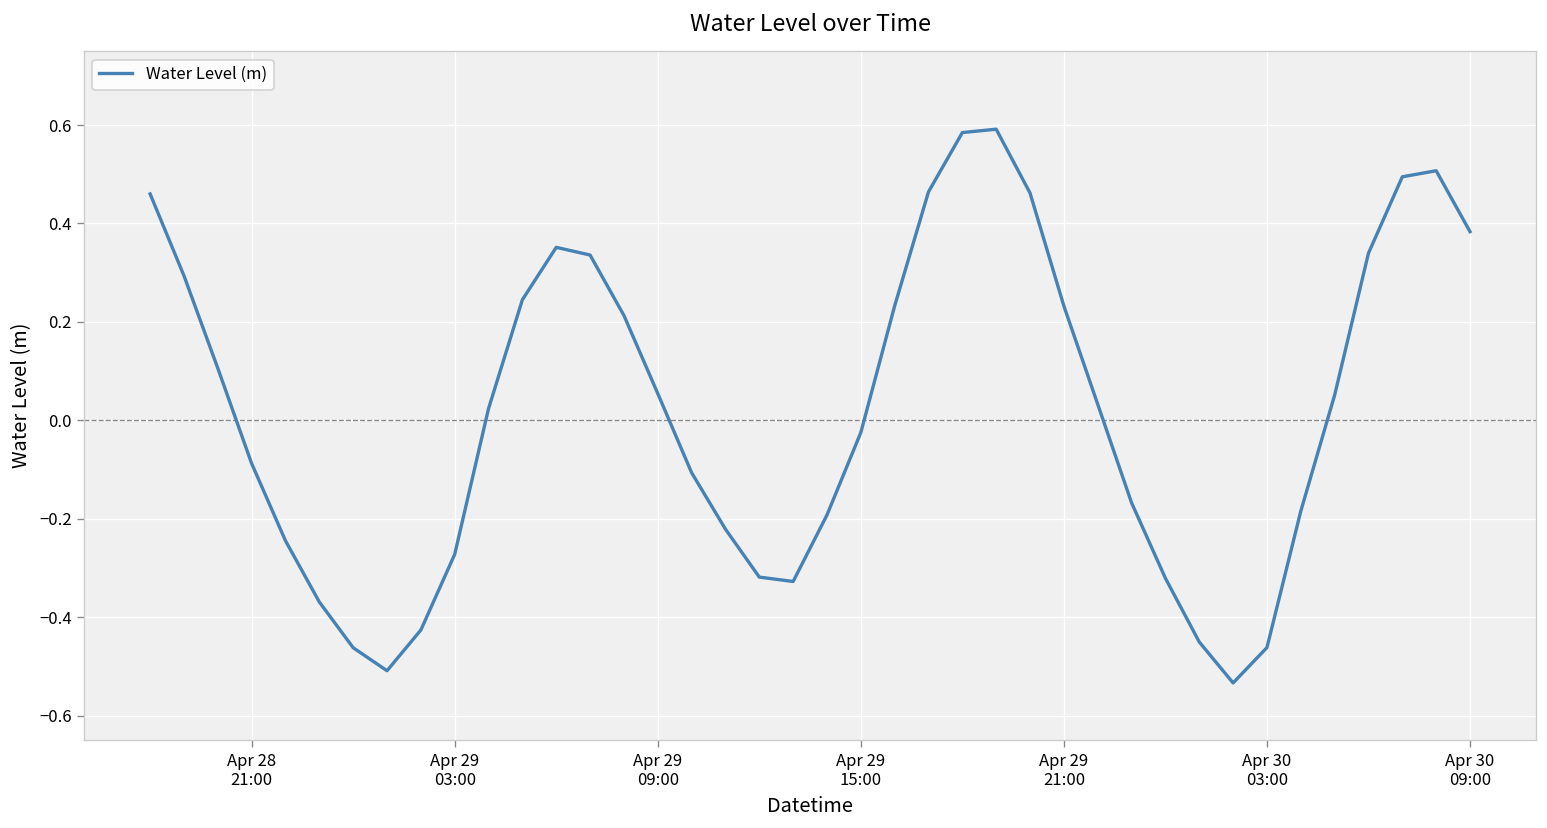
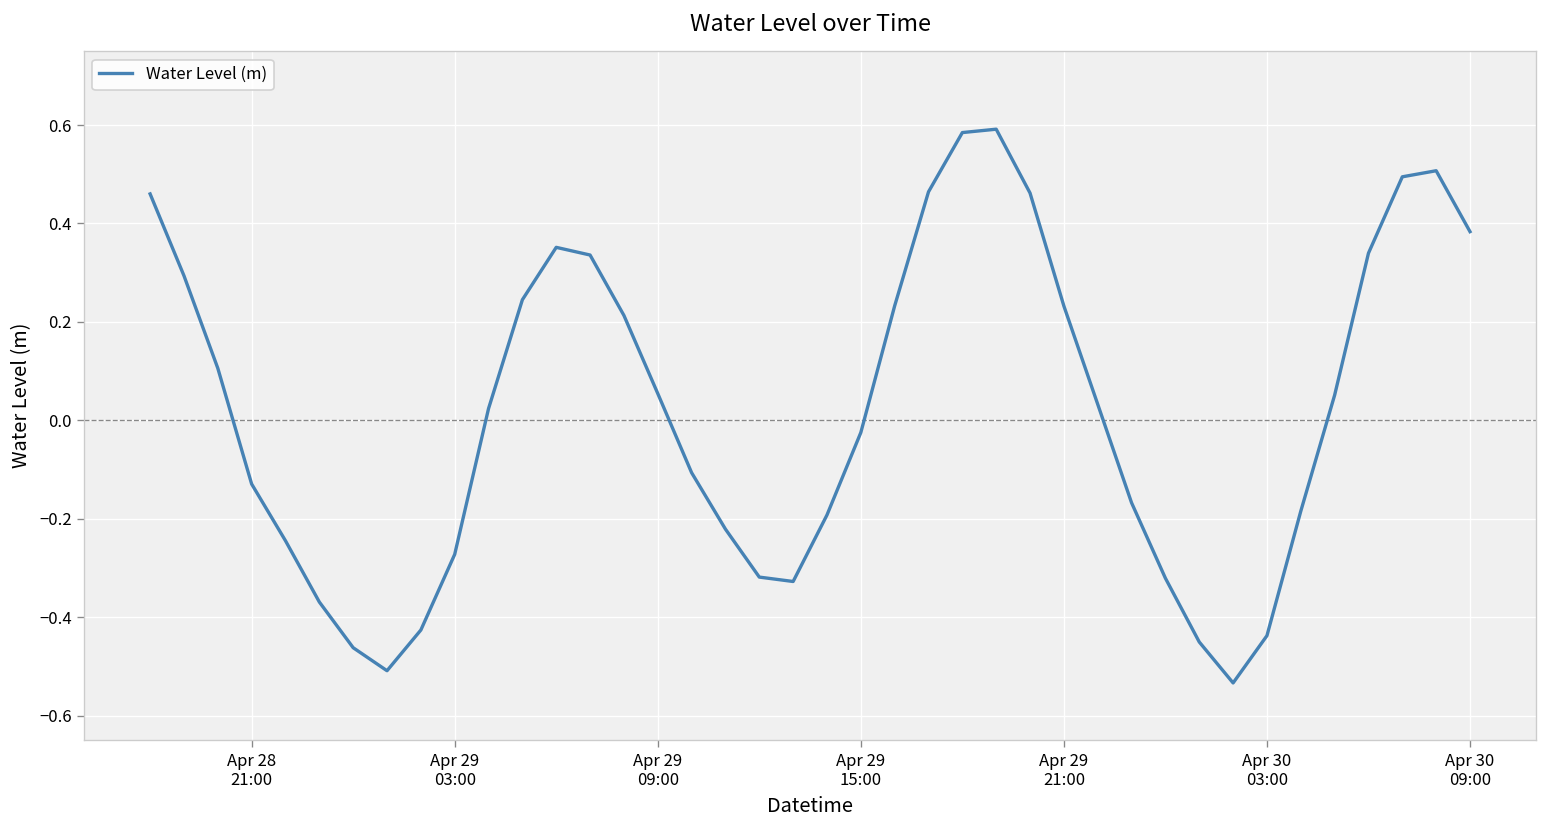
  {
-   "Apr 28 21:00": -0.09,
+   "Apr 28 21:00": -0.13,
    "Apr 29 03:00": -0.27,
    "Apr 29 09:00": 0.05,
    "Apr 29 15:00": -0.02,
    "Apr 29 21:00": 0.23,
-   "Apr 30 03:00": -0.46,
+   "Apr 30 03:00": -0.44,
    "Apr 30 09:00": 0.38
  }
